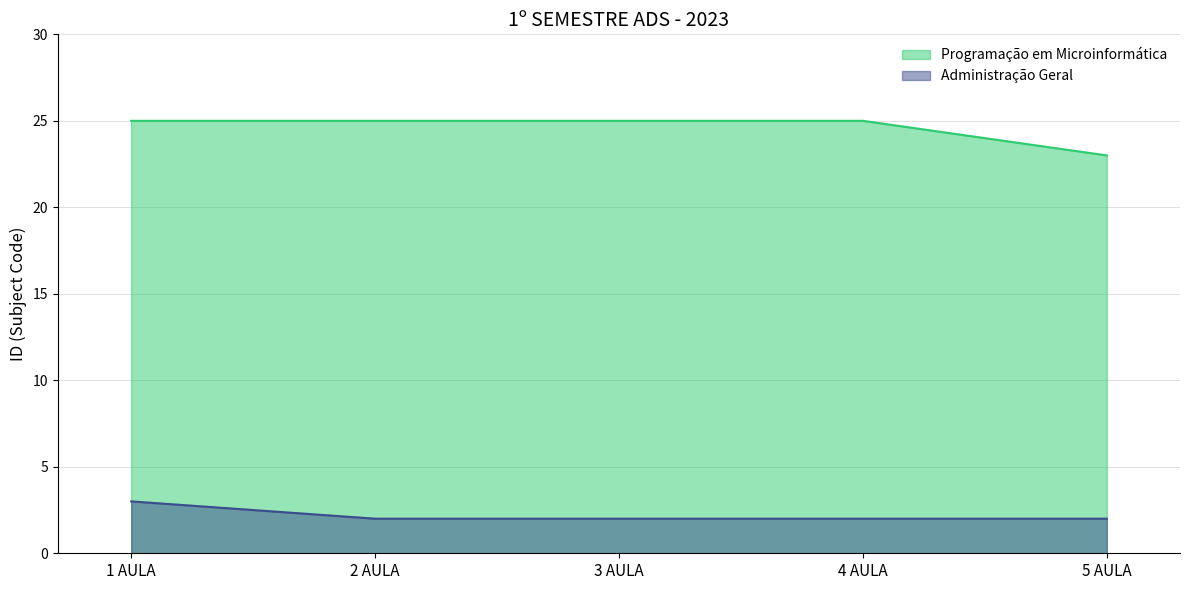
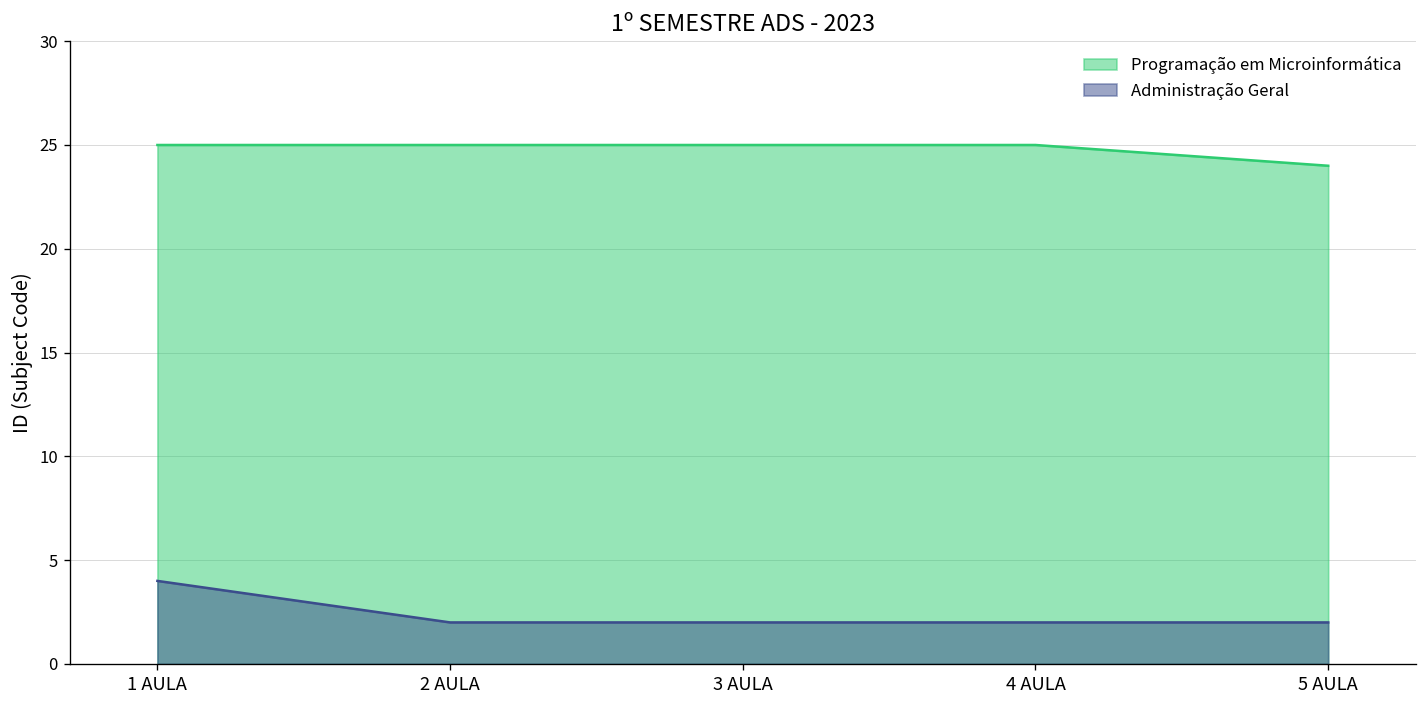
  {
    "Programação em Microinformática": {
      "1 AULA": 25,
      "2 AULA": 25,
      "3 AULA": 25,
      "4 AULA": 25,
-     "5 AULA": 23
+     "5 AULA": 24
    },
    "Administração Geral": {
-     "1 AULA": 3,
+     "1 AULA": 4,
      "2 AULA": 2,
      "3 AULA": 2,
      "4 AULA": 2,
      "5 AULA": 2
    }
  }
